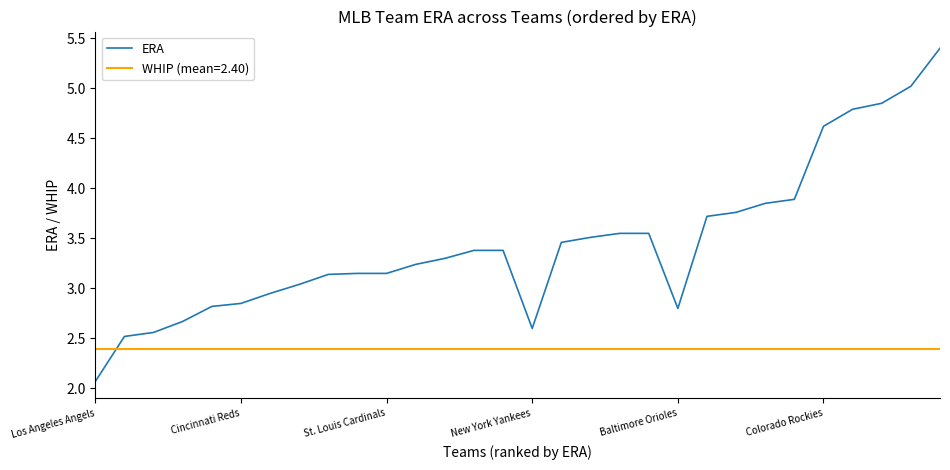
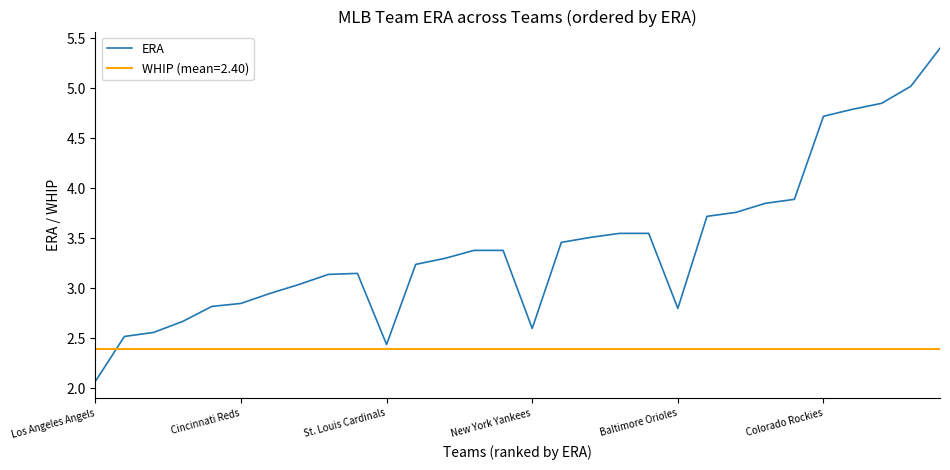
  {
    "Los Angeles Angels": 2.07,
    "Cincinnati Reds": 2.85,
-   "St. Louis Cardinals": 3.15,
+   "St. Louis Cardinals": 2.44,
    "New York Yankees": 2.60,
    "Baltimore Orioles": 2.80,
-   "Colorado Rockies": 4.62
+   "Colorado Rockies": 4.72
  }
